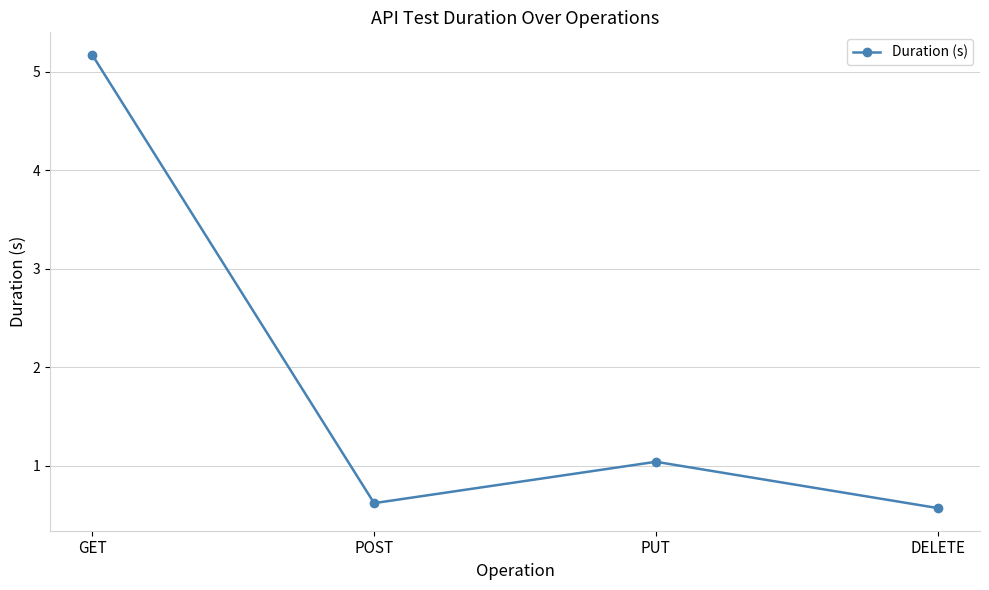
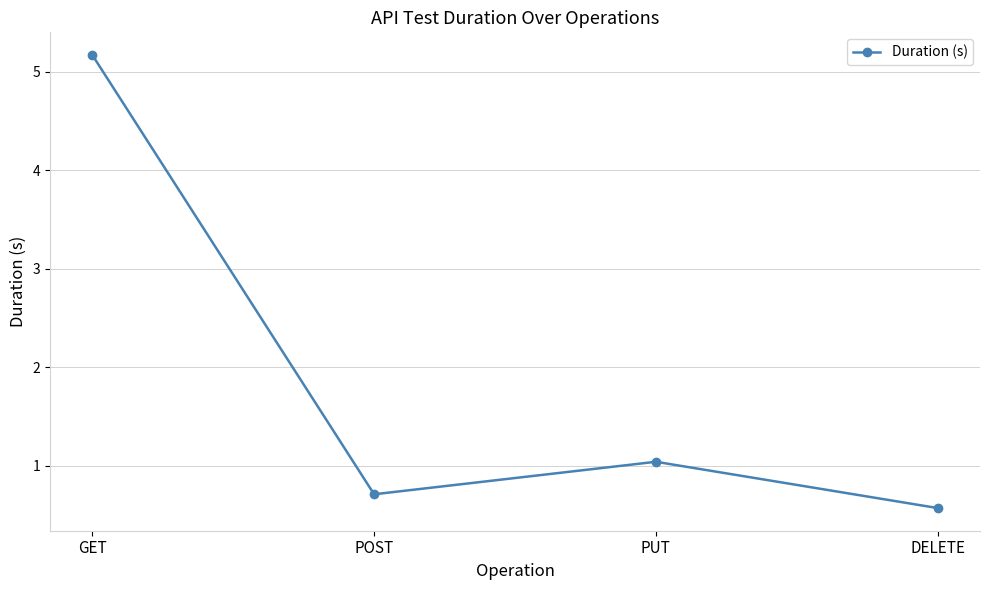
  {
    "GET": 5.2,
-   "POST": 0.6,
+   "POST": 0.7,
    "PUT": 1.0,
    "DELETE": 0.6
  }
